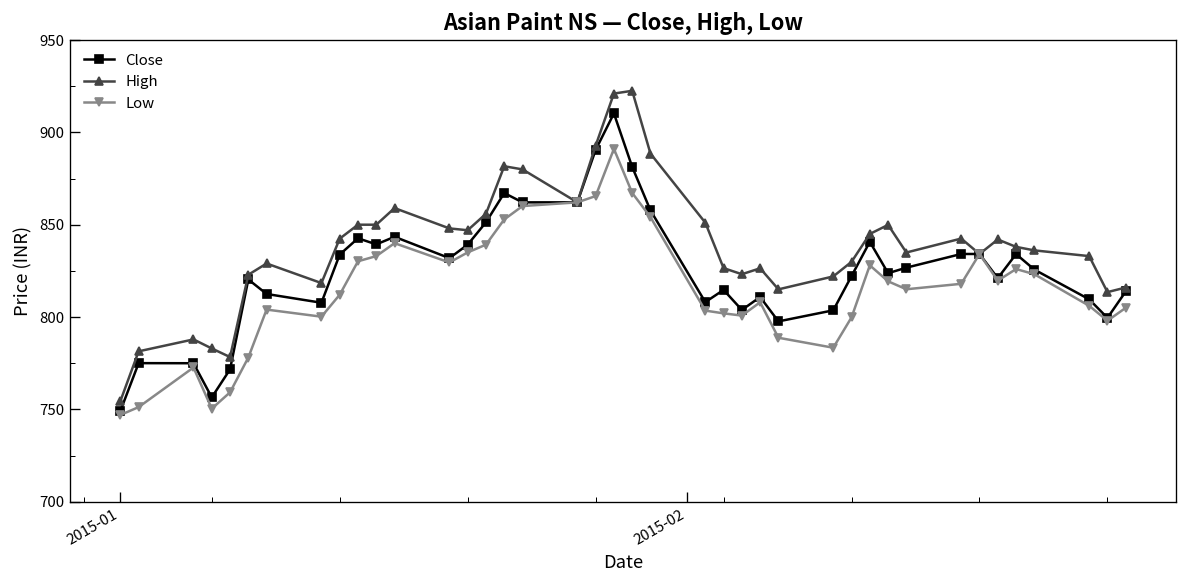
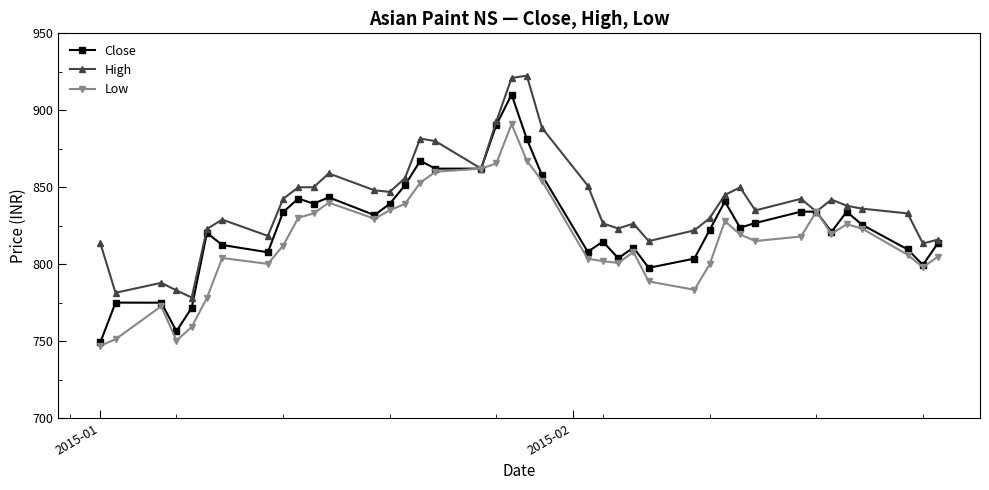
  {
    "Close": {
      "2015-01": 749
    },
    "High": {
-     "2015-01": 755
+     "2015-01": 814
    },
    "Low": {
      "2015-01": 747
    }
  }
